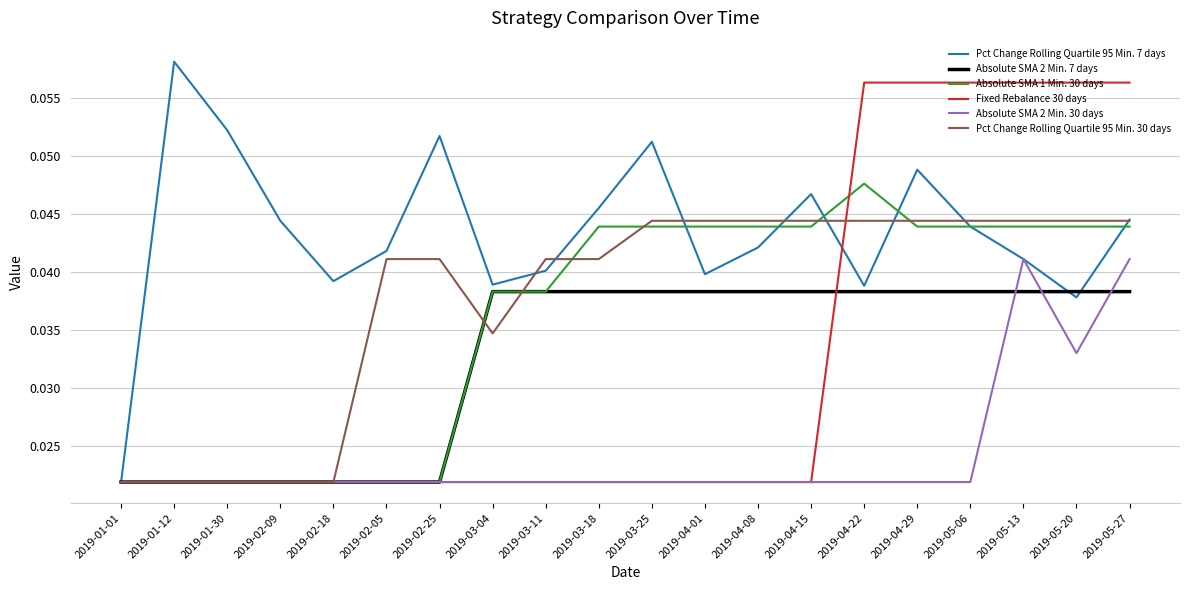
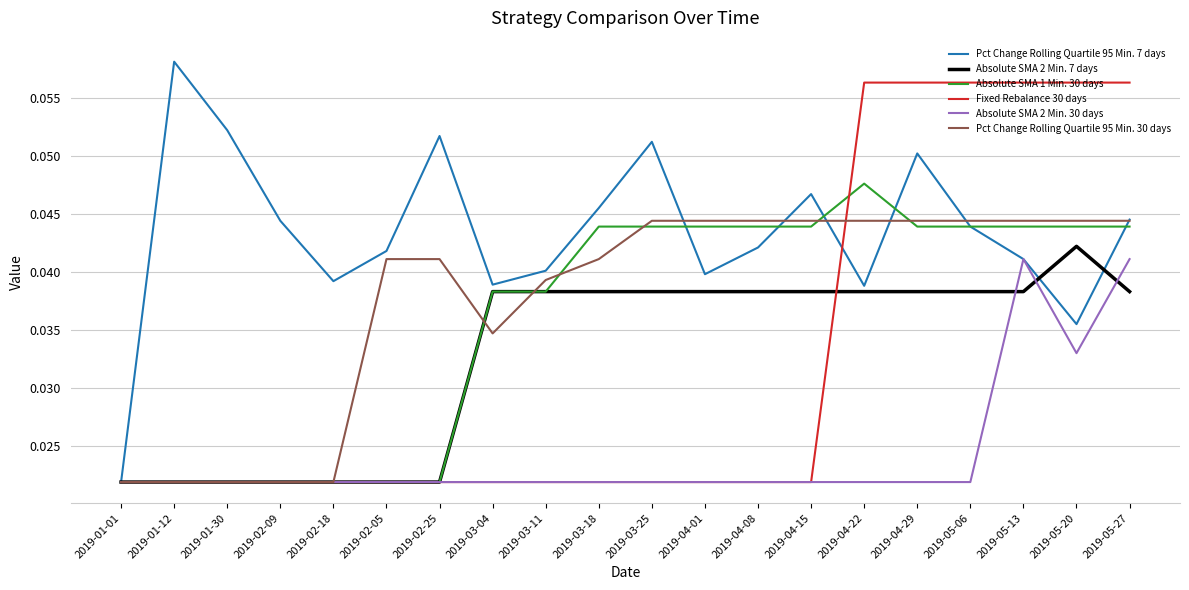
  {
    "Pct Change Rolling Quartile 95 Min. 7 days": {
      "2019-01-12": 0.0581,
      "2019-01-30": 0.0522,
      "2019-02-09": 0.0444,
      "2019-02-18": 0.0392,
      "2019-02-05": 0.0418,
      "2019-02-25": 0.0517,
      "2019-03-04": 0.0389,
      "2019-03-11": 0.0401,
      "2019-03-18": 0.0455,
      "2019-03-25": 0.0512,
      "2019-04-01": 0.0398,
      "2019-04-08": 0.0421,
      "2019-04-15": 0.0467,
      "2019-04-22": 0.0388,
-     "2019-04-29": 0.0488,
-     "2019-05-20": 0.0378
+     "2019-04-29": 0.0502,
+     "2019-05-20": 0.0355
    },
    "Absolute SMA 2 Min. 7 days": {
      "2019-03-18": 0.0383,
      "2019-03-25": 0.0383,
      "2019-04-01": 0.0383,
      "2019-04-08": 0.0383,
      "2019-04-15": 0.0383,
      "2019-04-22": 0.0383,
      "2019-04-29": 0.0383,
      "2019-05-06": 0.0383,
      "2019-05-13": 0.0383,
-     "2019-05-20": 0.0383,
+     "2019-05-20": 0.0422,
      "2019-05-27": 0.0383
    },
    "Absolute SMA 1 Min. 30 days": {
      "2019-03-18": 0.0439,
      "2019-03-25": 0.0439,
      "2019-04-01": 0.0439,
      "2019-04-08": 0.0439,
      "2019-04-15": 0.0439,
      "2019-04-22": 0.0476,
      "2019-04-29": 0.0439,
      "2019-05-13": 0.0439,
      "2019-05-20": 0.0439,
      "2019-05-27": 0.0439
    },
    "Fixed Rebalance 30 days": {
      "2019-04-22": 0.0563,
      "2019-04-29": 0.0563,
      "2019-05-06": 0.0563,
      "2019-05-13": 0.0563,
      "2019-05-20": 0.0563,
      "2019-05-27": 0.0563
    },
    "Absolute SMA 2 Min. 30 days": {
      "2019-04-22": 0.0219,
      "2019-04-29": 0.0219,
      "2019-05-06": 0.0219,
      "2019-05-20": 0.0330,
      "2019-05-27": 0.0411
    },
    "Pct Change Rolling Quartile 95 Min. 30 days": {
      "2019-02-05": 0.0411,
      "2019-02-25": 0.0411,
      "2019-03-04": 0.0347,
-     "2019-03-11": 0.0411,
+     "2019-03-11": 0.0393,
      "2019-03-18": 0.0411,
      "2019-03-25": 0.0444,
      "2019-04-01": 0.0444,
      "2019-04-08": 0.0444,
      "2019-04-15": 0.0444,
      "2019-04-22": 0.0444,
      "2019-04-29": 0.0444,
      "2019-05-06": 0.0444,
      "2019-05-13": 0.0444,
      "2019-05-20": 0.0444
    }
  }
